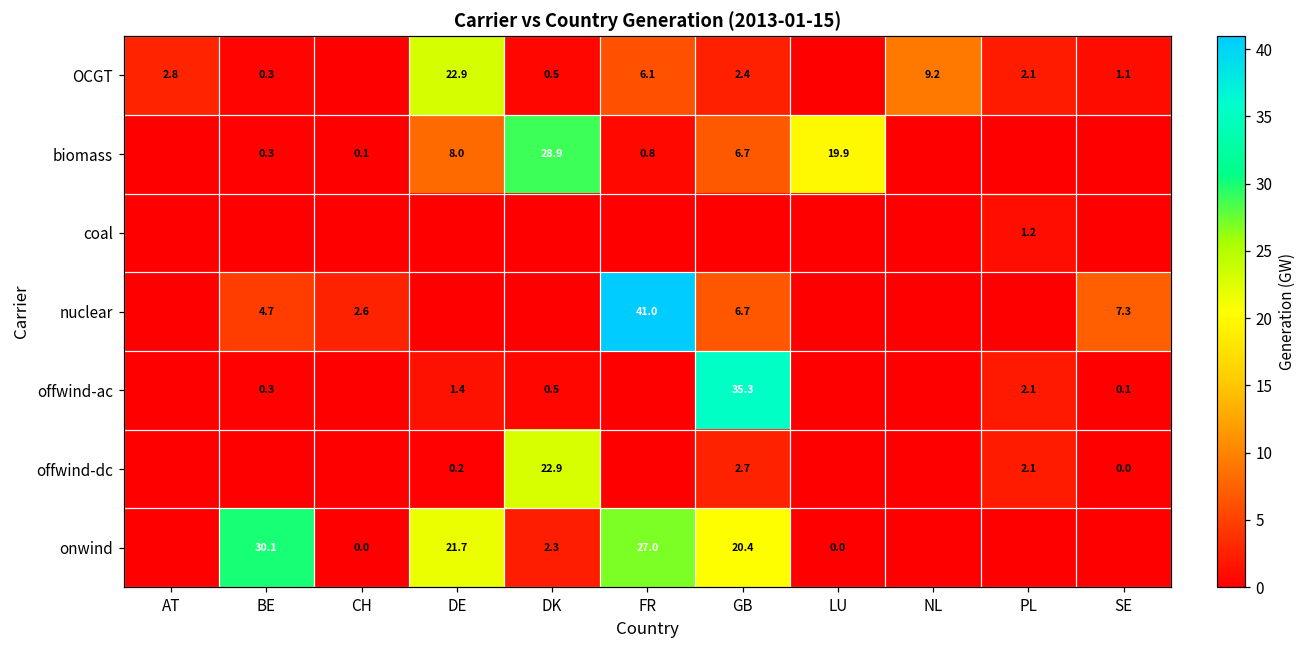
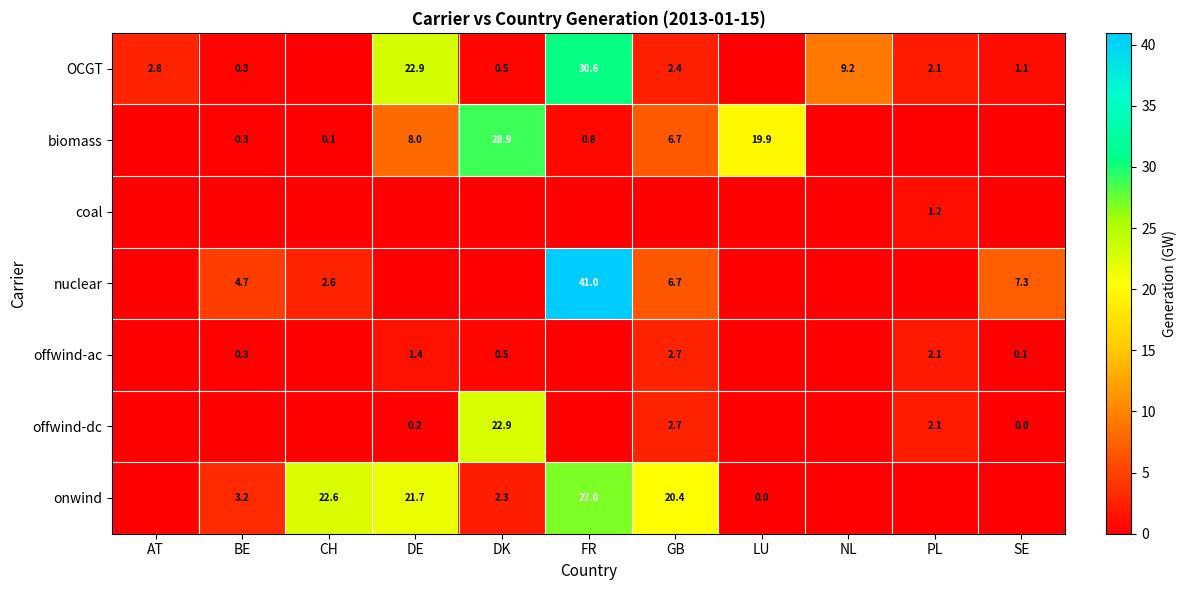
  {
    "OCGT": {
      "AT": 2.8,
      "BE": 0.3,
      "DE": 22.9,
      "DK": 0.5,
-     "FR": 6.1,
+     "FR": 30.6,
      "GB": 2.4,
      "NL": 9.2,
      "PL": 2.1,
      "SE": 1.1
    },
    "biomass": {
      "BE": 0.3,
      "CH": 0.1,
      "DE": 8.0,
      "DK": 28.9,
      "FR": 0.8,
      "GB": 6.7,
      "LU": 19.9
    },
    "coal": {
      "PL": 1.2
    },
    "nuclear": {
      "BE": 4.7,
      "CH": 2.6,
      "FR": 41.0,
      "GB": 6.7,
      "SE": 7.3
    },
    "offwind-ac": {
      "BE": 0.3,
      "DE": 1.4,
      "DK": 0.5,
-     "GB": 35.3,
+     "GB": 2.7,
      "PL": 2.1,
      "SE": 0.1
    },
    "offwind-dc": {
      "DE": 0.2,
      "DK": 22.9,
      "GB": 2.7,
      "PL": 2.1,
      "SE": 0.0
    },
    "onwind": {
-     "BE": 30.1,
-     "CH": 0.0,
+     "BE": 3.2,
+     "CH": 22.6,
      "DE": 21.7,
      "DK": 2.3,
      "FR": 27.0,
      "GB": 20.4,
      "LU": 0.0
    }
  }
